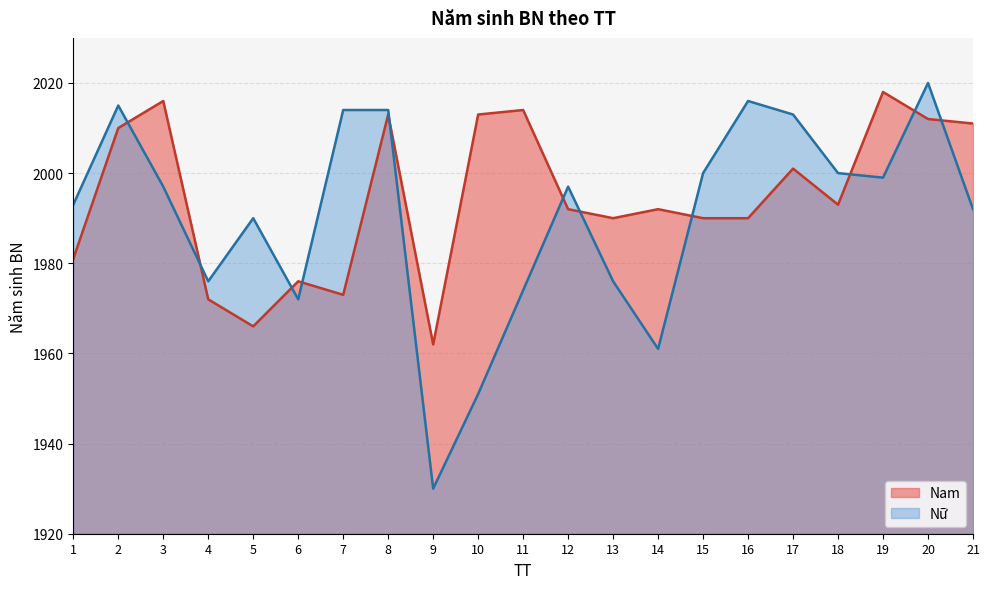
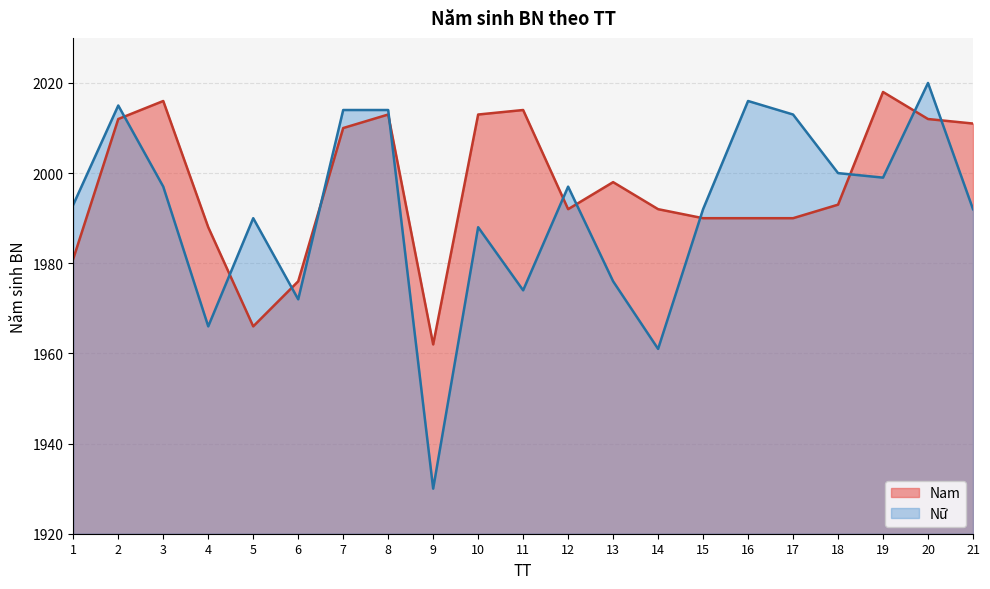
  {
    "Nam": {
      "1": 1981,
-     "2": 2010,
+     "2": 2012,
      "3": 2016,
-     "4": 1972,
+     "4": 1988,
      "5": 1966,
      "6": 1976,
-     "7": 1973,
+     "7": 2010,
      "8": 2013,
      "9": 1962,
      "10": 2013,
      "11": 2014,
      "12": 1992,
-     "13": 1990,
+     "13": 1998,
      "14": 1992,
      "15": 1990,
      "16": 1990,
-     "17": 2001,
+     "17": 1990,
      "18": 1993,
      "19": 2018,
      "20": 2012,
      "21": 2011
    },
    "Nữ": {
      "1": 1993,
      "2": 2015,
      "3": 1997,
-     "4": 1976,
+     "4": 1966,
      "5": 1990,
      "6": 1972,
      "7": 2014,
      "8": 2014,
      "9": 1930,
-     "10": 1951,
+     "10": 1988,
      "11": 1974,
      "12": 1997,
      "13": 1976,
      "14": 1961,
-     "15": 2000,
+     "15": 1992,
      "16": 2016,
      "17": 2013,
      "18": 2000,
      "19": 1999,
      "20": 2020,
      "21": 1992
    }
  }
